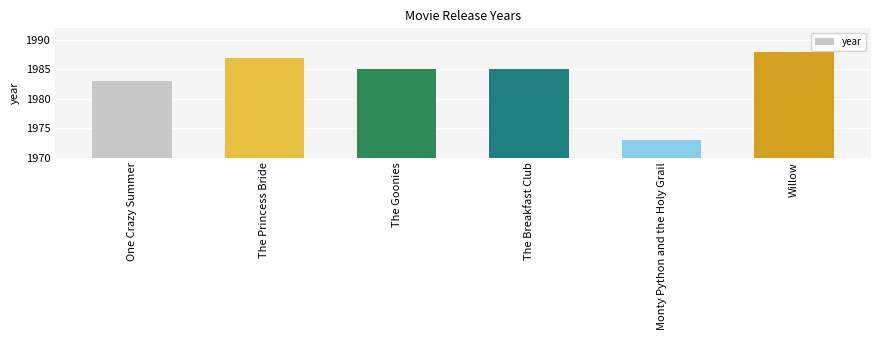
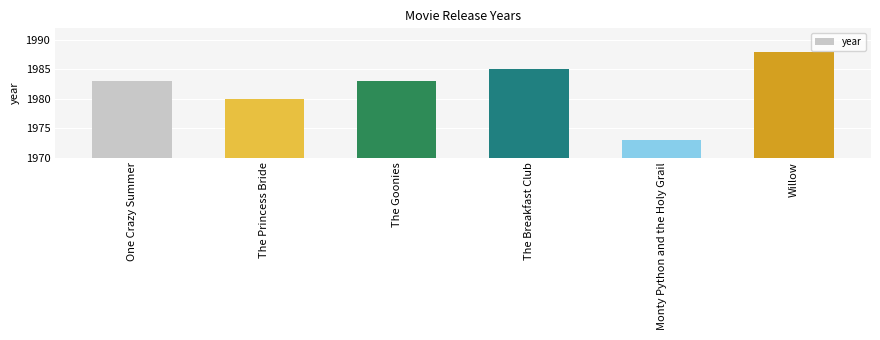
  {
    "One Crazy Summer": 1983,
-   "The Princess Bride": 1987,
-   "The Goonies": 1985,
+   "The Princess Bride": 1980,
+   "The Goonies": 1983,
    "The Breakfast Club": 1985,
    "Monty Python and the Holy Grail": 1973,
    "Willow": 1988
  }
